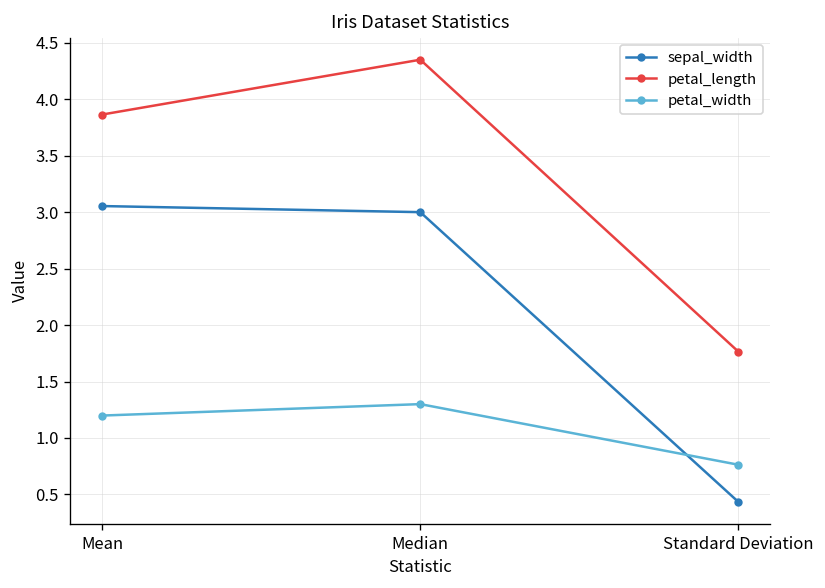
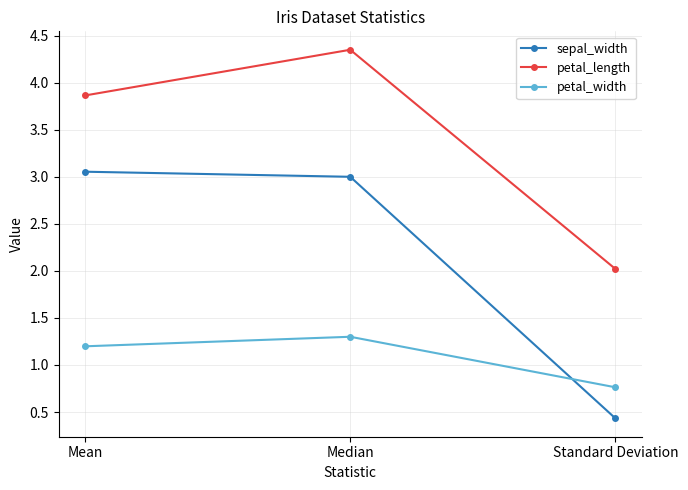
  {
    "sepal_width": {
      "Mean": 3.1,
      "Median": 3.0,
      "Standard Deviation": 0.4
    },
    "petal_length": {
      "Mean": 3.9,
      "Median": 4.4,
-     "Standard Deviation": 1.8
+     "Standard Deviation": 2.0
    },
    "petal_width": {
      "Mean": 1.2,
      "Median": 1.3,
      "Standard Deviation": 0.8
    }
  }
